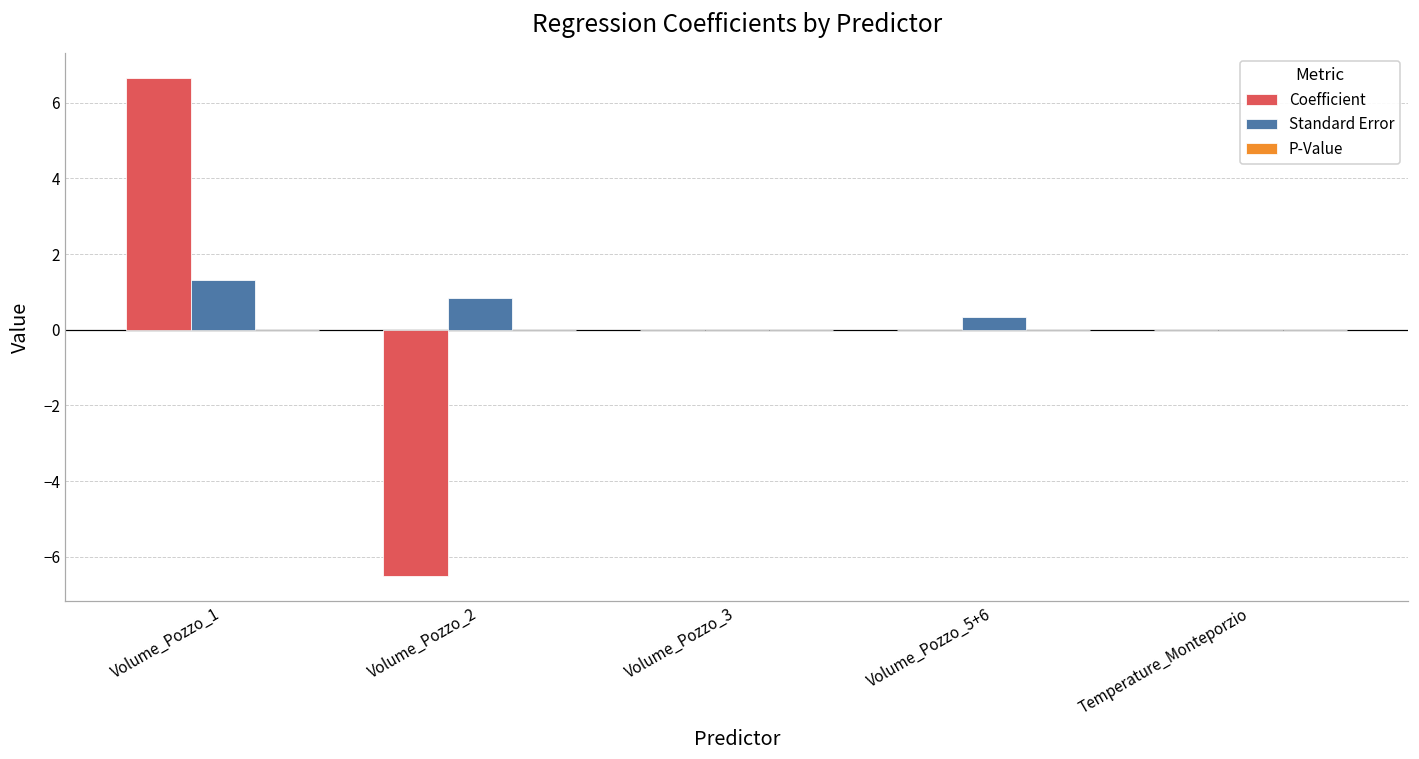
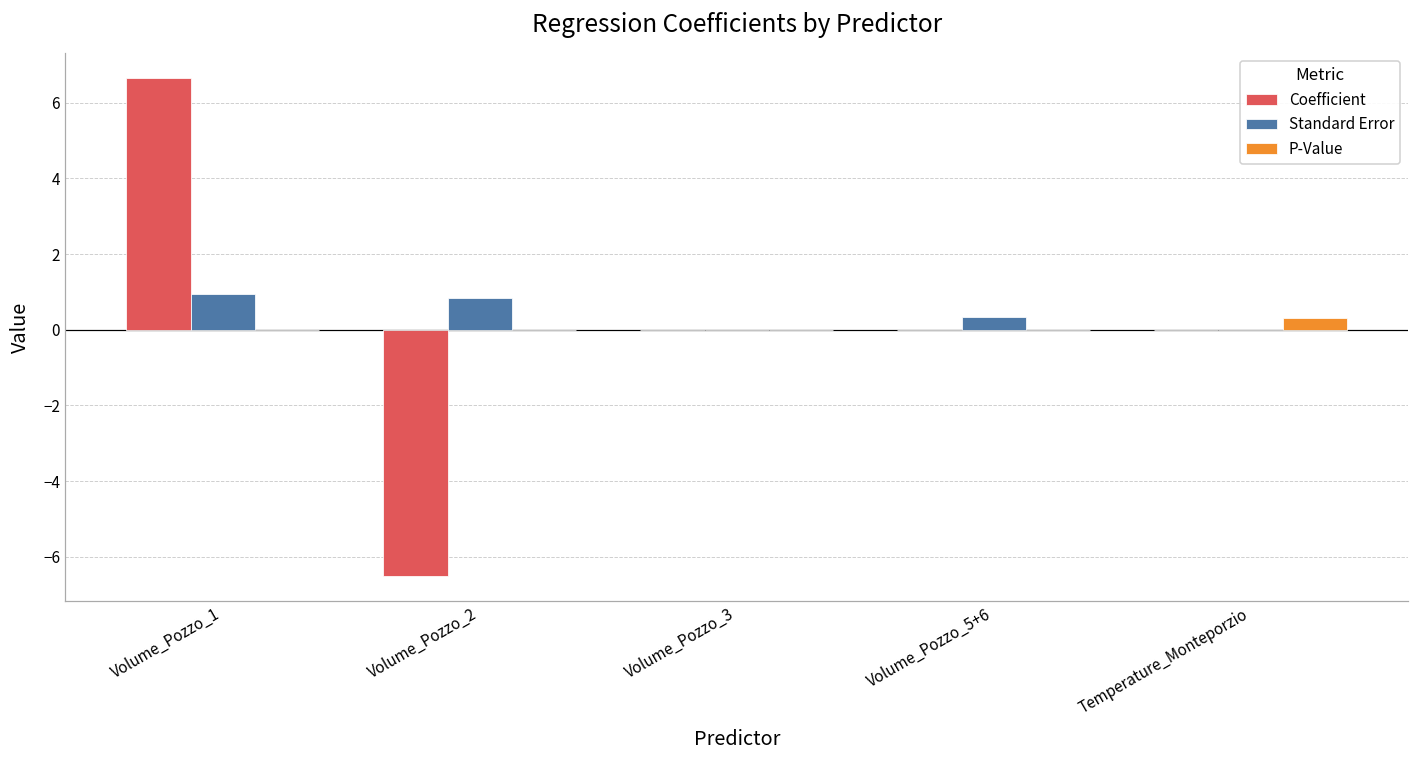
  {
    "Coefficient": {
      "Volume_Pozzo_1": 6.6,
      "Volume_Pozzo_2": -6.5
    },
    "Standard Error": {
-     "Volume_Pozzo_1": 1.3,
+     "Volume_Pozzo_1": 0.9,
      "Volume_Pozzo_2": 0.8,
      "Volume_Pozzo_5+6": 0.3
    },
    "P-Value": {
      "Volume_Pozzo_1": 0.0,
      "Volume_Pozzo_2": 0.0,
      "Volume_Pozzo_3": 0.0,
      "Volume_Pozzo_5+6": 0.0,
-     "Temperature_Monteporzio": 0.0
+     "Temperature_Monteporzio": 0.3
    }
  }
